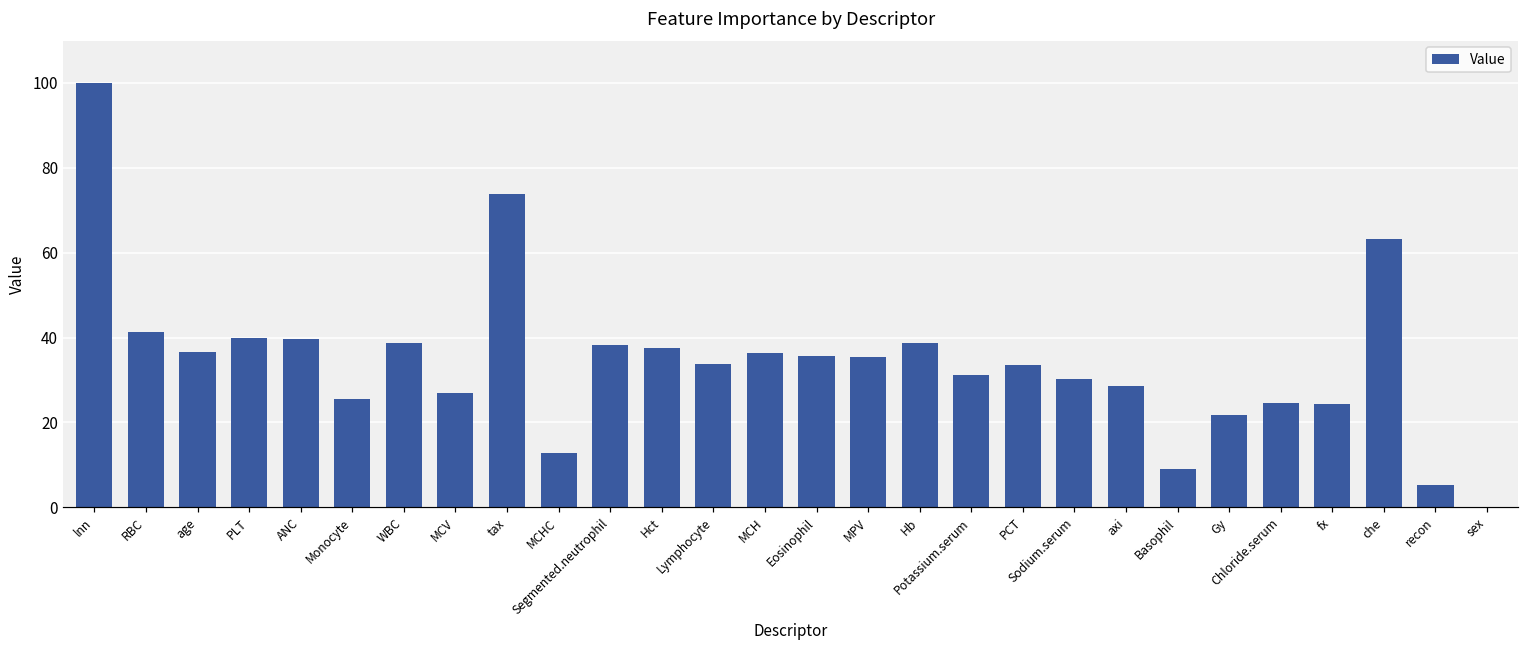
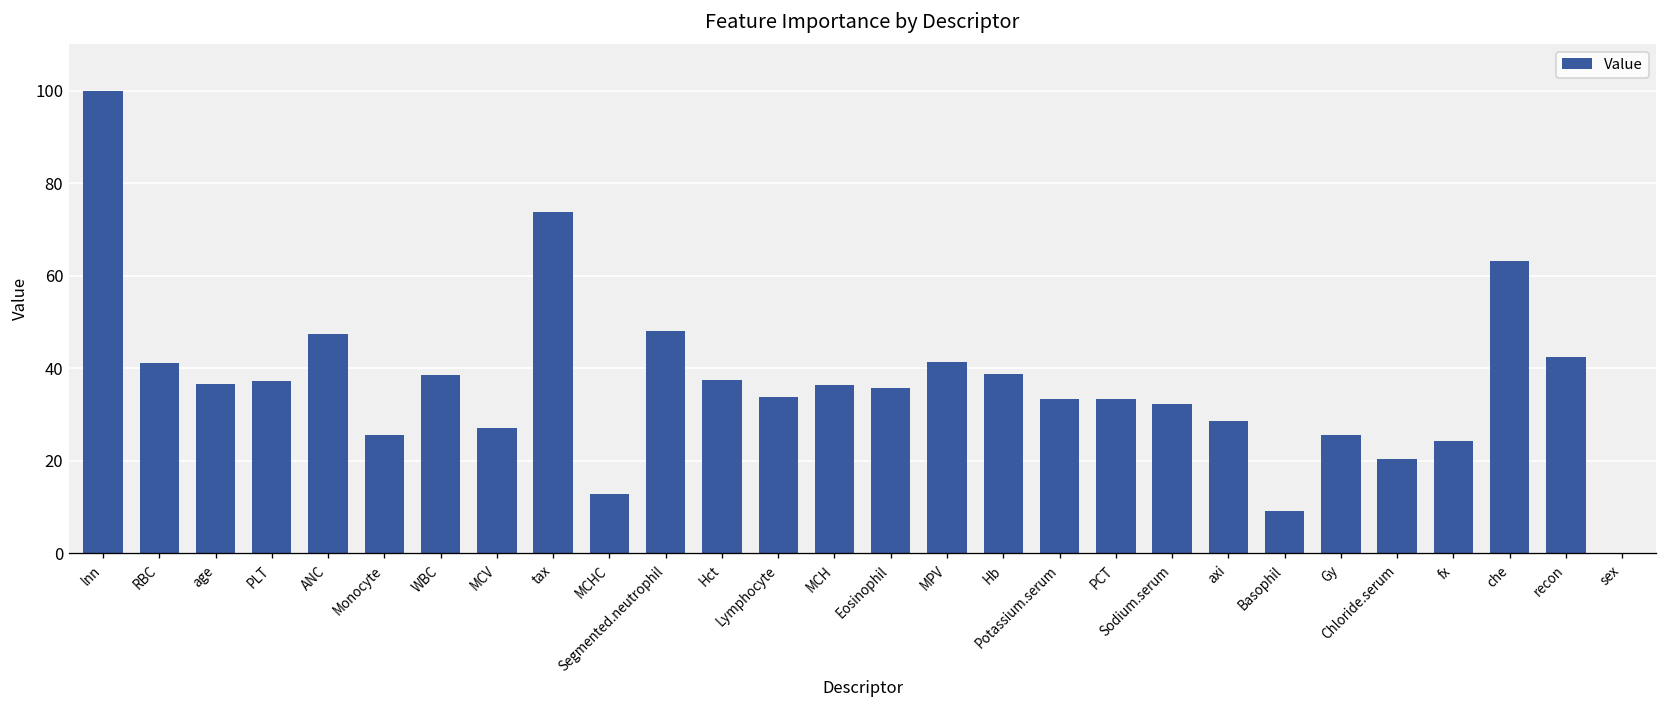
  {
    "lnn": 100,
    "RBC": 41,
    "age": 37,
-   "PLT": 40,
-   "ANC": 40,
+   "PLT": 37,
+   "ANC": 47,
    "Monocyte": 25,
    "WBC": 39,
    "MCV": 27,
    "tax": 74,
    "MCHC": 13,
-   "Segmented.neutrophil": 38,
+   "Segmented.neutrophil": 48,
    "Hct": 38,
    "Lymphocyte": 34,
    "MCH": 36,
    "Eosinophil": 36,
-   "MPV": 35,
+   "MPV": 41,
    "Hb": 39,
-   "Potassium.serum": 31,
+   "Potassium.serum": 33,
    "PCT": 33,
-   "Sodium.serum": 30,
+   "Sodium.serum": 32,
    "axi": 29,
    "Basophil": 9,
-   "Gy": 22,
-   "Chloride.serum": 25,
+   "Gy": 25,
+   "Chloride.serum": 20,
    "fx": 24,
    "che": 63,
-   "recon": 5,
+   "recon": 43,
    "sex": 0
  }
